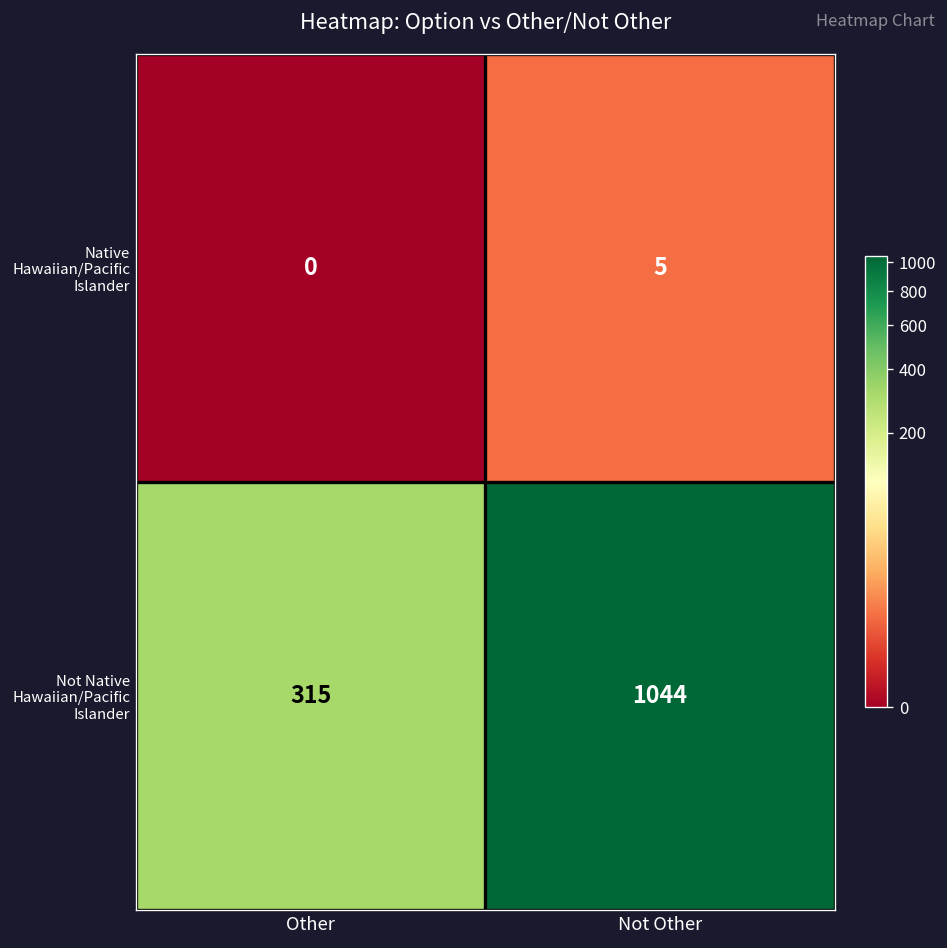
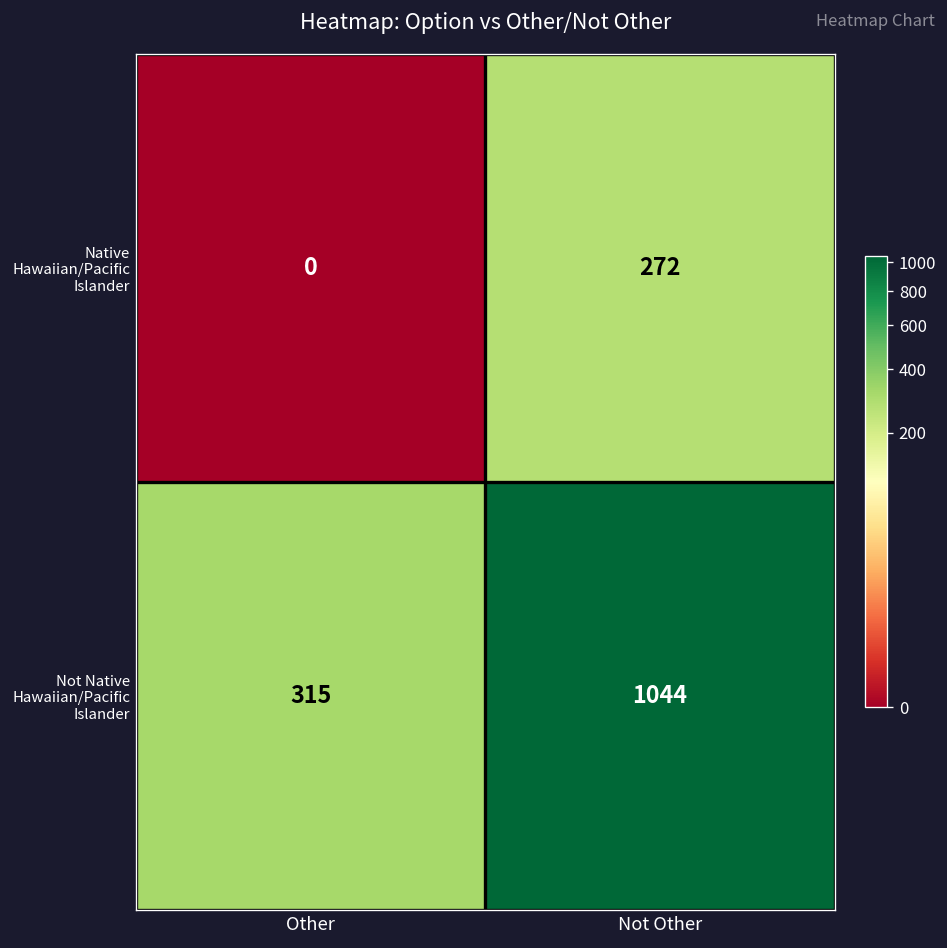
  {
    "Native Hawaiian/Pacific Islander": {
      "Other": 0,
-     "Not Other": 5
+     "Not Other": 272
    },
    "Not Native Hawaiian/Pacific Islander": {
      "Other": 315,
      "Not Other": 1044
    }
  }
